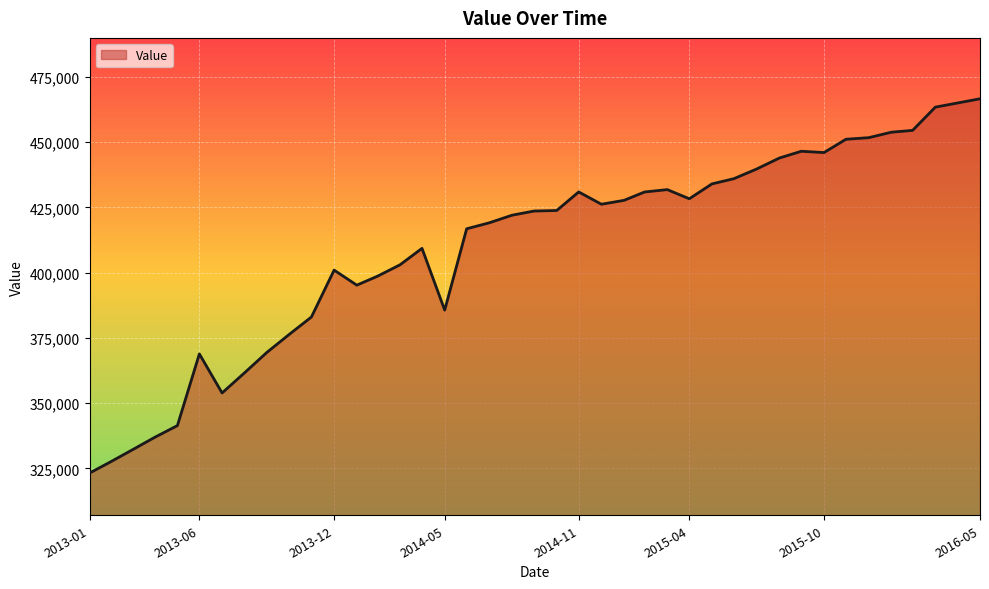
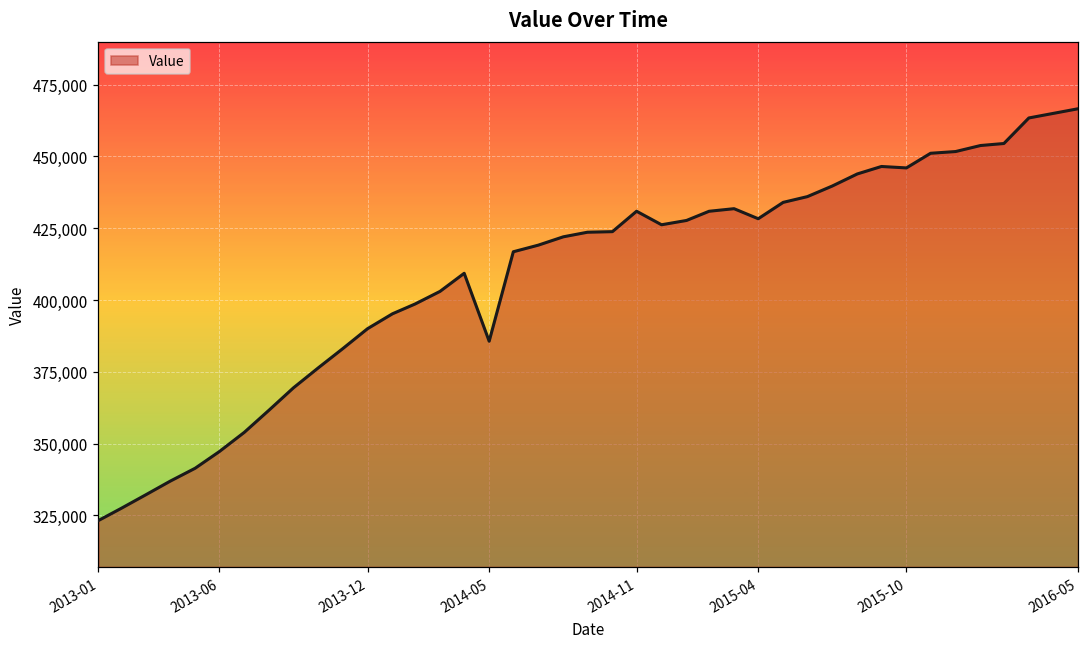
  {
    "2013-01": "323,000",
-   "2013-06": "369,000",
-   "2013-12": "401,000",
+   "2013-06": "347,000",
+   "2013-12": "390,000",
    "2014-05": "386,000",
    "2014-11": "431,000",
    "2015-04": "428,000",
    "2015-10": "446,000",
    "2016-05": "467,000"
  }
